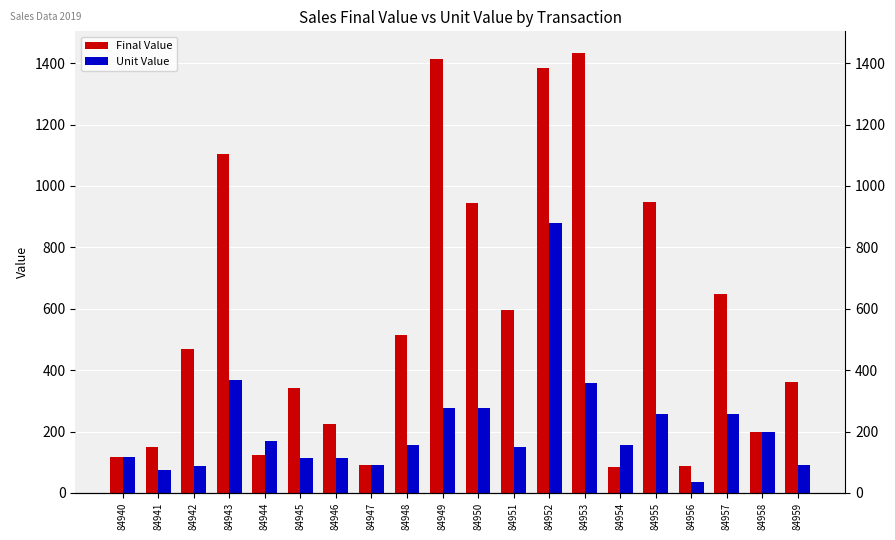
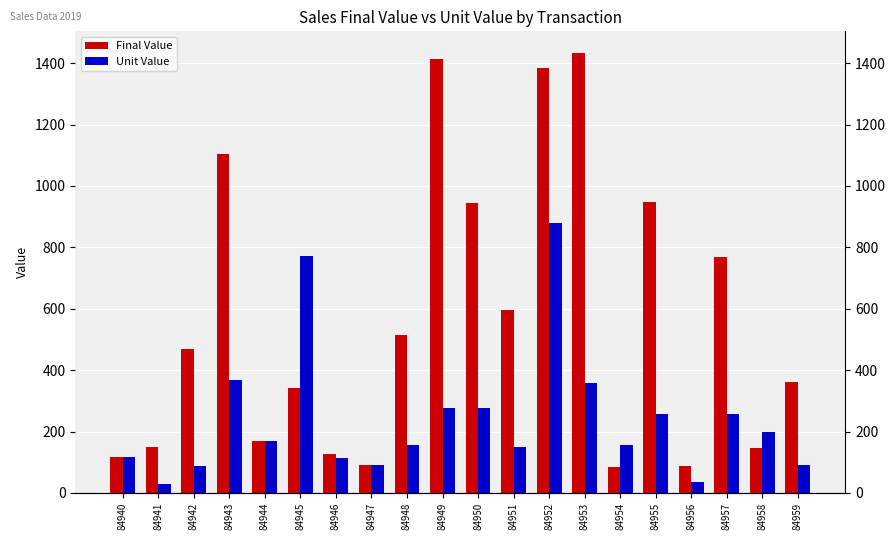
  {
    "Final Value": {
      "84940": 120,
      "84941": 150,
      "84942": 470,
      "84943": 1100,
-     "84944": 130,
+     "84944": 170,
      "84945": 340,
-     "84946": 230,
+     "84946": 130,
      "84947": 90,
      "84948": 520,
      "84949": 1410,
      "84950": 950,
      "84951": 600,
      "84952": 1380,
      "84953": 1430,
      "84954": 80,
      "84955": 950,
      "84956": 90,
-     "84957": 650,
-     "84958": 200,
+     "84957": 770,
+     "84958": 150,
      "84959": 360
    },
    "Unit Value": {
      "84940": 120,
-     "84941": 70,
+     "84941": 30,
      "84942": 90,
      "84943": 370,
      "84944": 170,
-     "84945": 110,
+     "84945": 770,
      "84946": 110,
      "84947": 90,
      "84948": 160,
      "84949": 280,
      "84950": 280,
      "84951": 150,
      "84952": 880,
      "84953": 360,
      "84954": 160,
      "84955": 260,
      "84956": 40,
      "84957": 260,
      "84958": 200,
      "84959": 90
    }
  }
